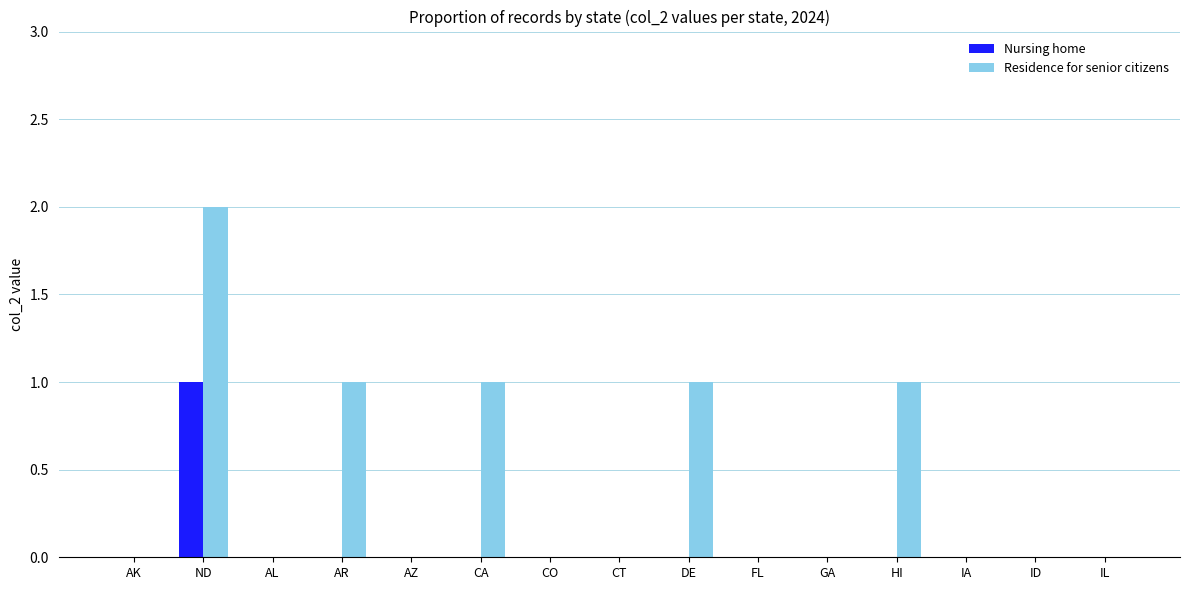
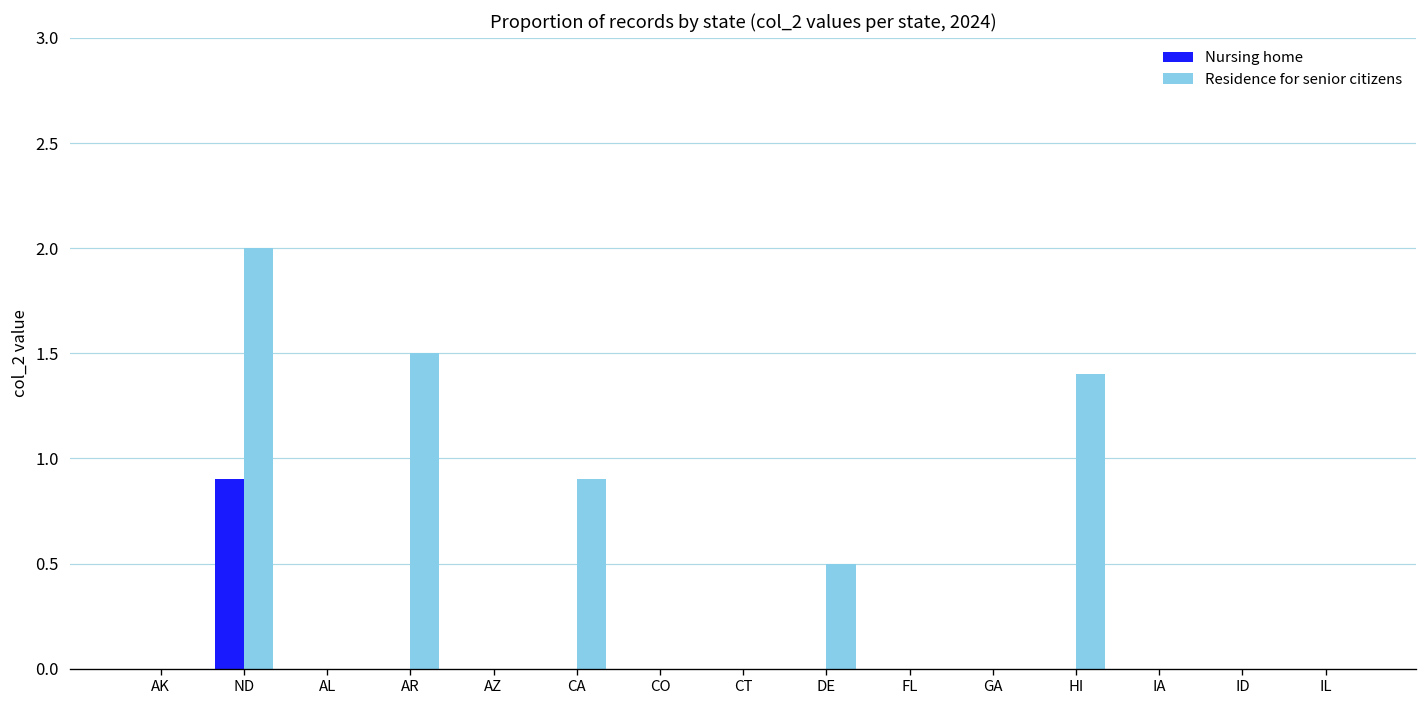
  {
    "Nursing home": {
      "AK": 0.0,
-     "ND": 1.0,
+     "ND": 0.9,
      "AL": 0.0,
      "AR": 0.0,
      "AZ": 0.0,
      "CA": 0.0,
      "CO": 0.0,
      "CT": 0.0,
      "DE": 0.0,
      "FL": 0.0,
      "GA": 0.0,
      "HI": 0.0,
      "IA": 0.0,
      "ID": 0.0,
      "IL": 0.0
    },
    "Residence for senior citizens": {
      "AK": 0.0,
      "ND": 2.0,
      "AL": 0.0,
-     "AR": 1.0,
+     "AR": 1.5,
      "AZ": 0.0,
-     "CA": 1.0,
+     "CA": 0.9,
      "CO": 0.0,
      "CT": 0.0,
-     "DE": 1.0,
+     "DE": 0.5,
      "FL": 0.0,
      "GA": 0.0,
-     "HI": 1.0,
+     "HI": 1.4,
      "IA": 0.0,
      "ID": 0.0,
      "IL": 0.0
    }
  }
